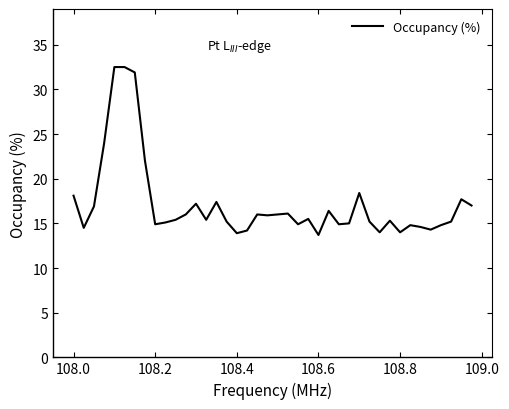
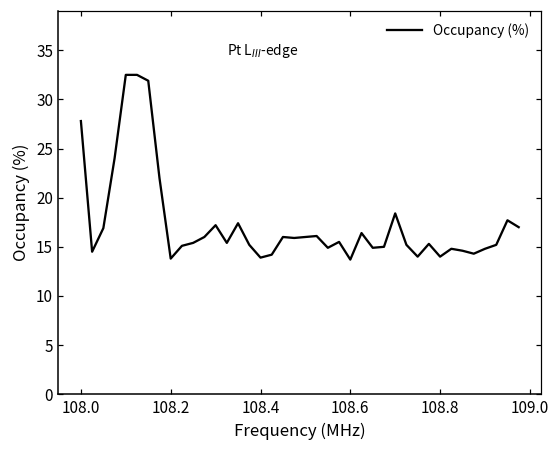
  {
-   "108.0": 18,
-   "108.2": 15,
+   "108.0": 28,
+   "108.2": 14,
    "108.4": 14,
    "108.6": 14,
    "108.8": 14
  }
